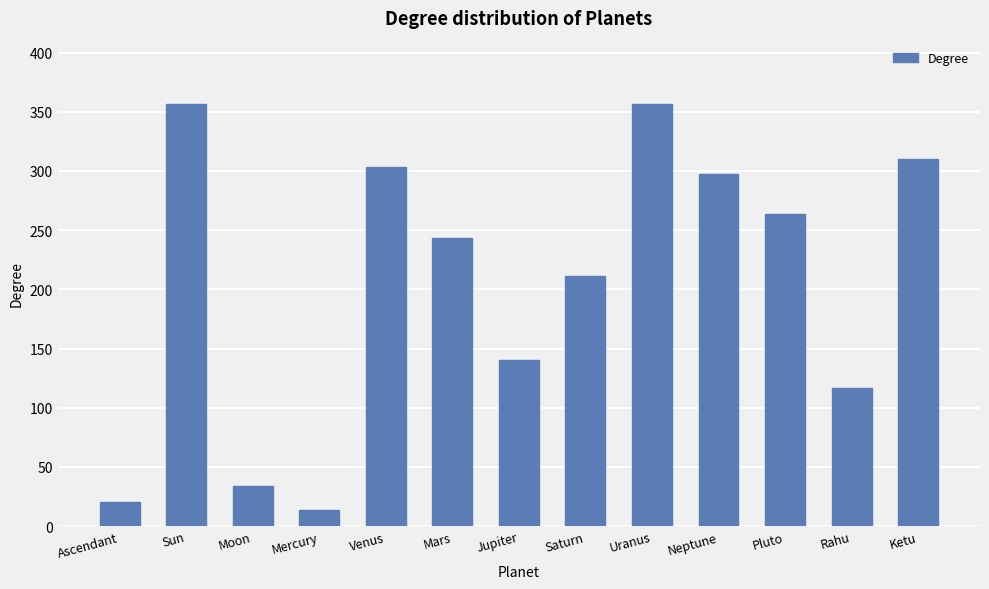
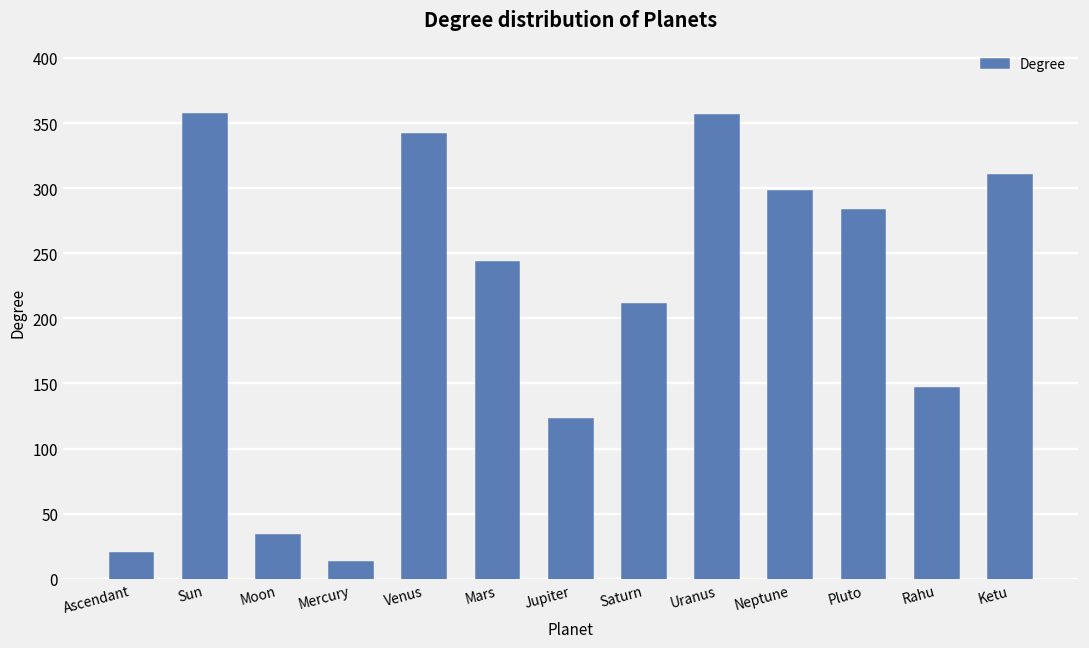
  {
    "Ascendant": 20,
    "Sun": 357,
    "Moon": 34,
    "Mercury": 13,
-   "Venus": 303,
+   "Venus": 341,
    "Mars": 244,
-   "Jupiter": 140,
+   "Jupiter": 123,
    "Saturn": 211,
    "Uranus": 356,
    "Neptune": 298,
-   "Pluto": 263,
-   "Rahu": 116,
+   "Pluto": 283,
+   "Rahu": 146,
    "Ketu": 310
  }
